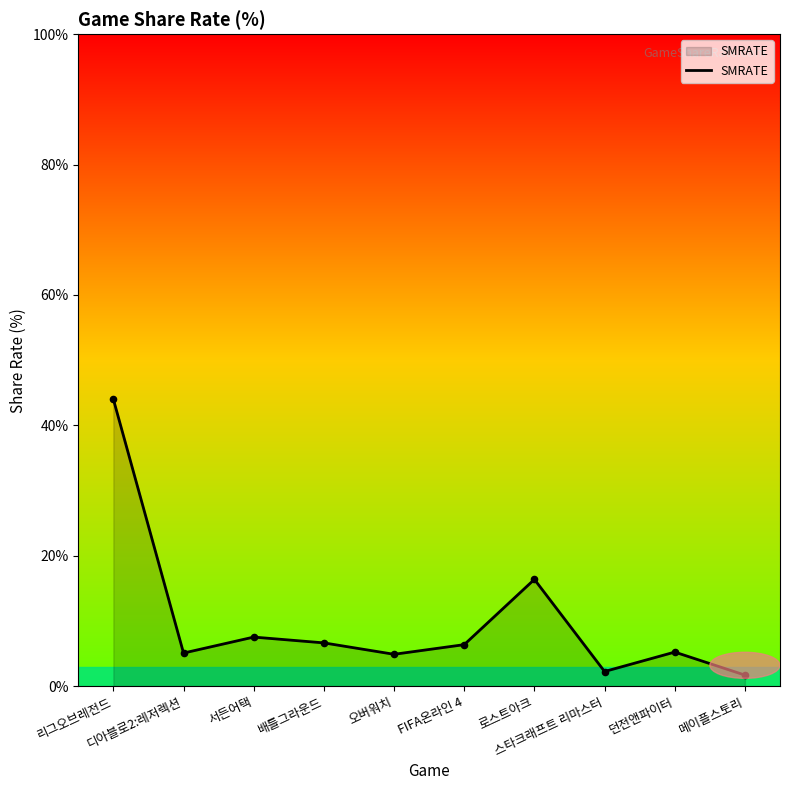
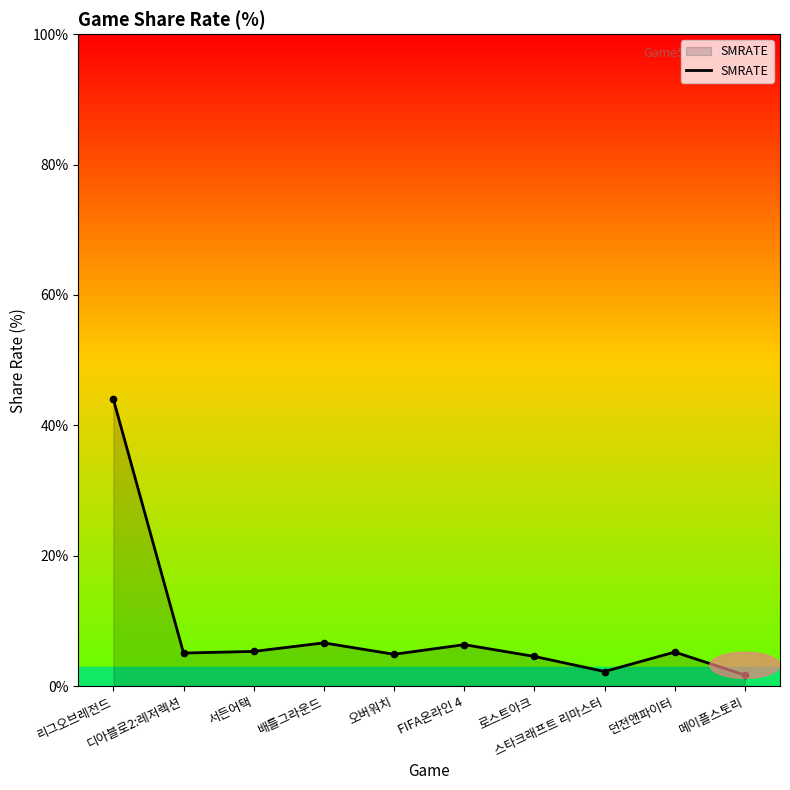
  {
    "리그오브레전드": "44%",
    "디아블로2:레저렉션": "5%",
-   "서든어택": "8%",
+   "서든어택": "5%",
    "배틀그라운드": "7%",
    "오버워치": "5%",
    "FIFA온라인 4": "6%",
-   "로스트아크": "16%",
+   "로스트아크": "5%",
    "던전앤파이터": "5%"
  }
